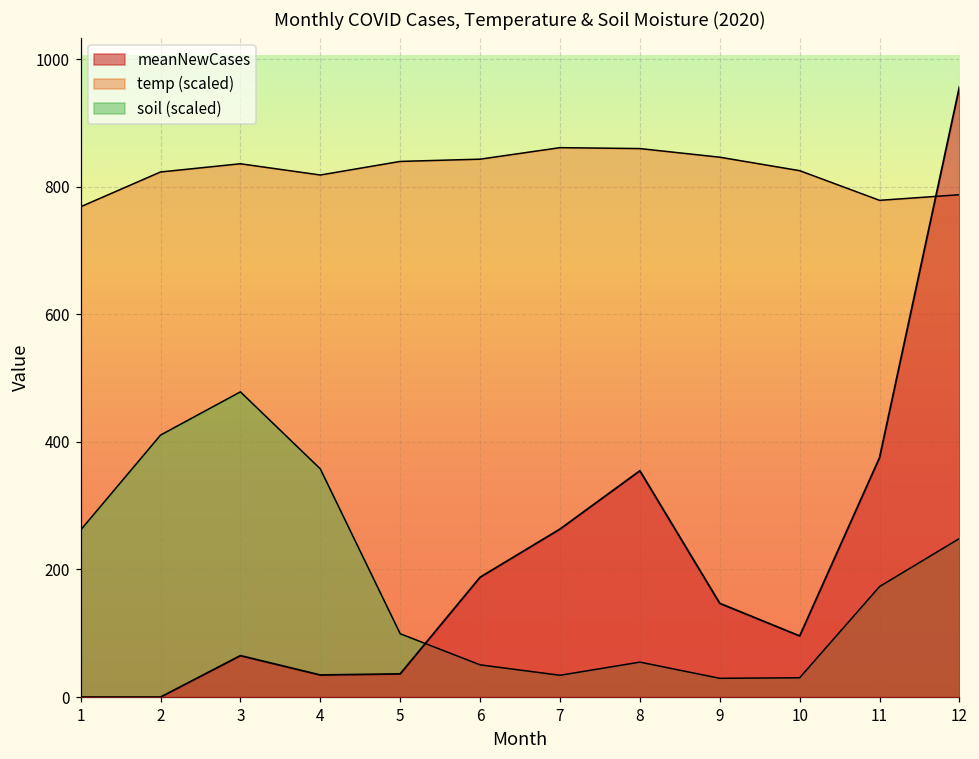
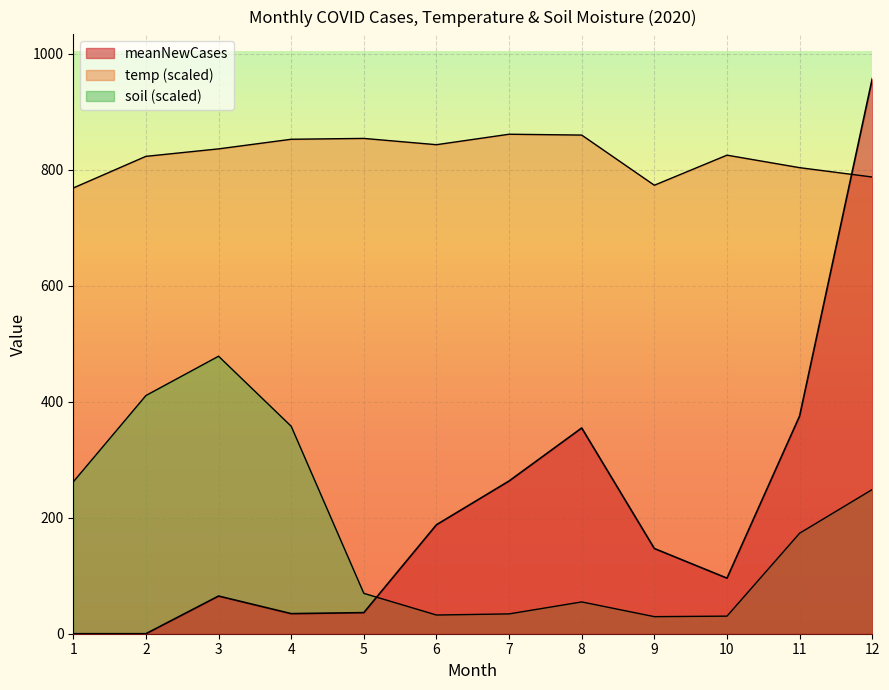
  {
    "meanNewCases": {
      "1": 0,
      "2": 0,
      "3": 60,
      "4": 30,
      "5": 40,
      "6": 190,
      "7": 260,
      "8": 350,
      "9": 150,
      "10": 100,
      "11": 380,
      "12": 960
    },
    "temp (scaled)": {
      "1": 770,
      "2": 820,
      "3": 840,
-     "4": 820,
-     "5": 840,
+     "4": 850,
+     "5": 850,
      "6": 840,
      "7": 860,
      "8": 860,
-     "9": 850,
+     "9": 770,
      "10": 830,
-     "11": 780,
+     "11": 800,
      "12": 790
    },
    "soil (scaled)": {
      "1": 260,
      "2": 410,
      "3": 480,
      "4": 360,
-     "5": 100,
-     "6": 50,
+     "5": 70,
+     "6": 30,
      "7": 30,
      "8": 50,
      "9": 30,
      "10": 30,
      "11": 170,
      "12": 250
    }
  }
